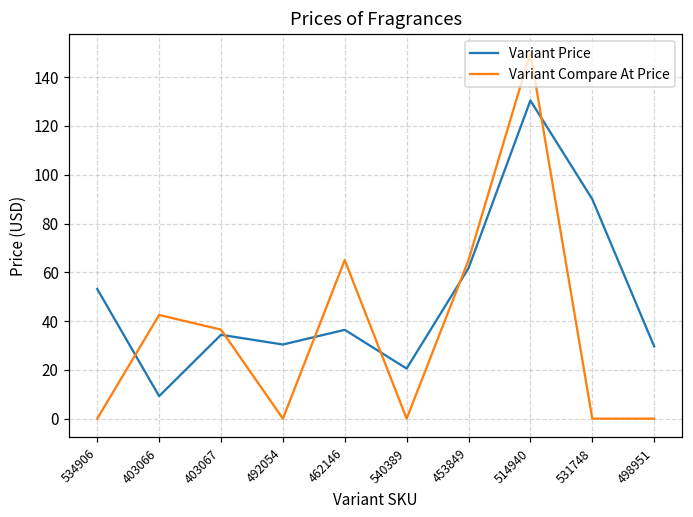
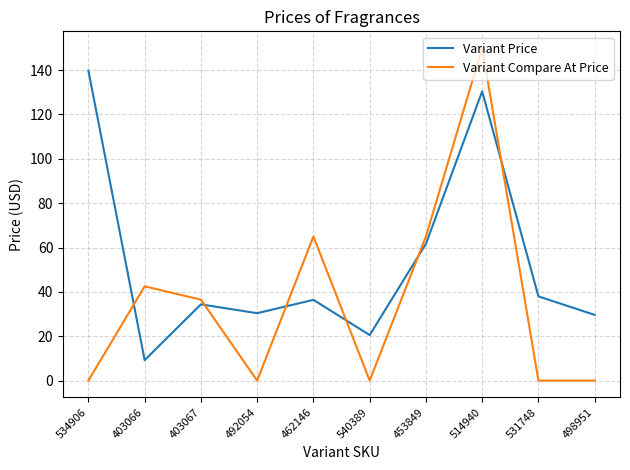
  {
    "Variant Price": {
-     "534906": 53,
+     "534906": 140,
      "403066": 9,
      "403067": 34,
      "492054": 30,
      "462146": 36,
      "540389": 21,
      "453849": 62,
      "514940": 130,
-     "531748": 90,
+     "531748": 38,
      "498951": 30
    },
    "Variant Compare At Price": {
      "534906": 0,
      "403066": 43,
      "403067": 37,
      "492054": 0,
      "462146": 65,
      "540389": 0,
      "453849": 65,
      "531748": 0,
      "498951": 0
    }
  }
